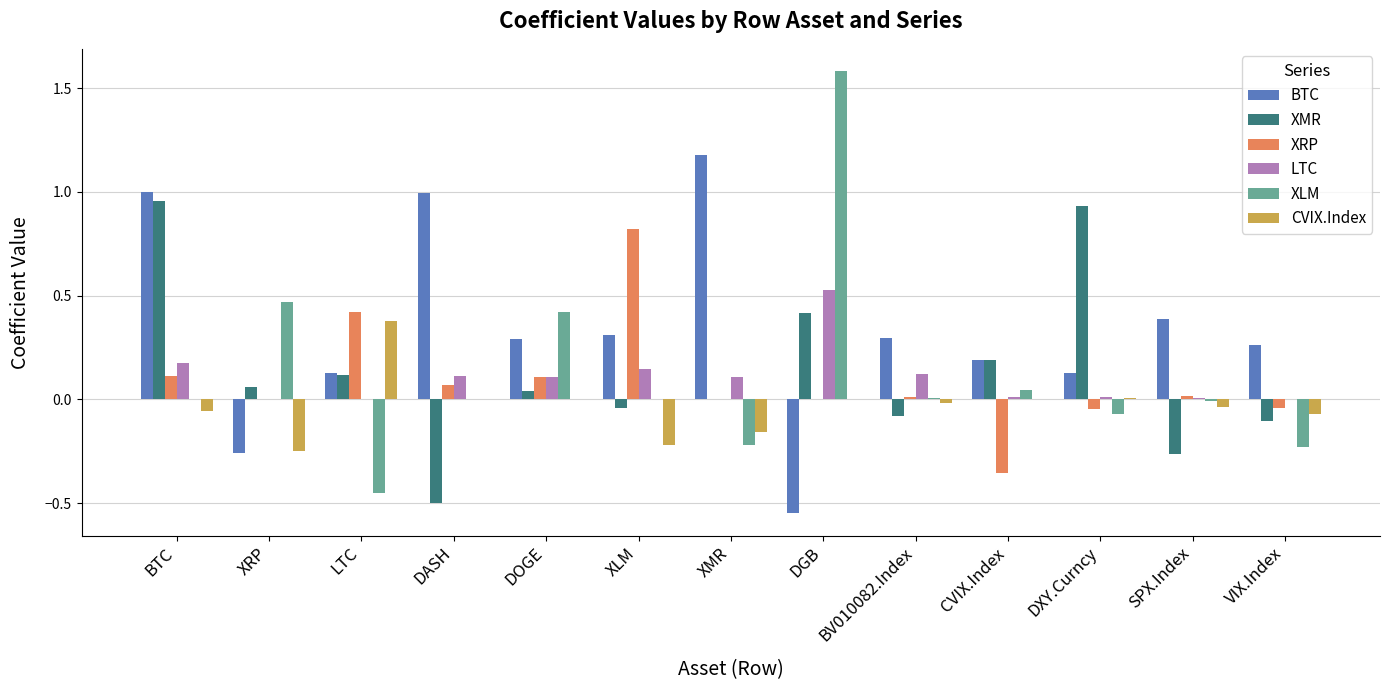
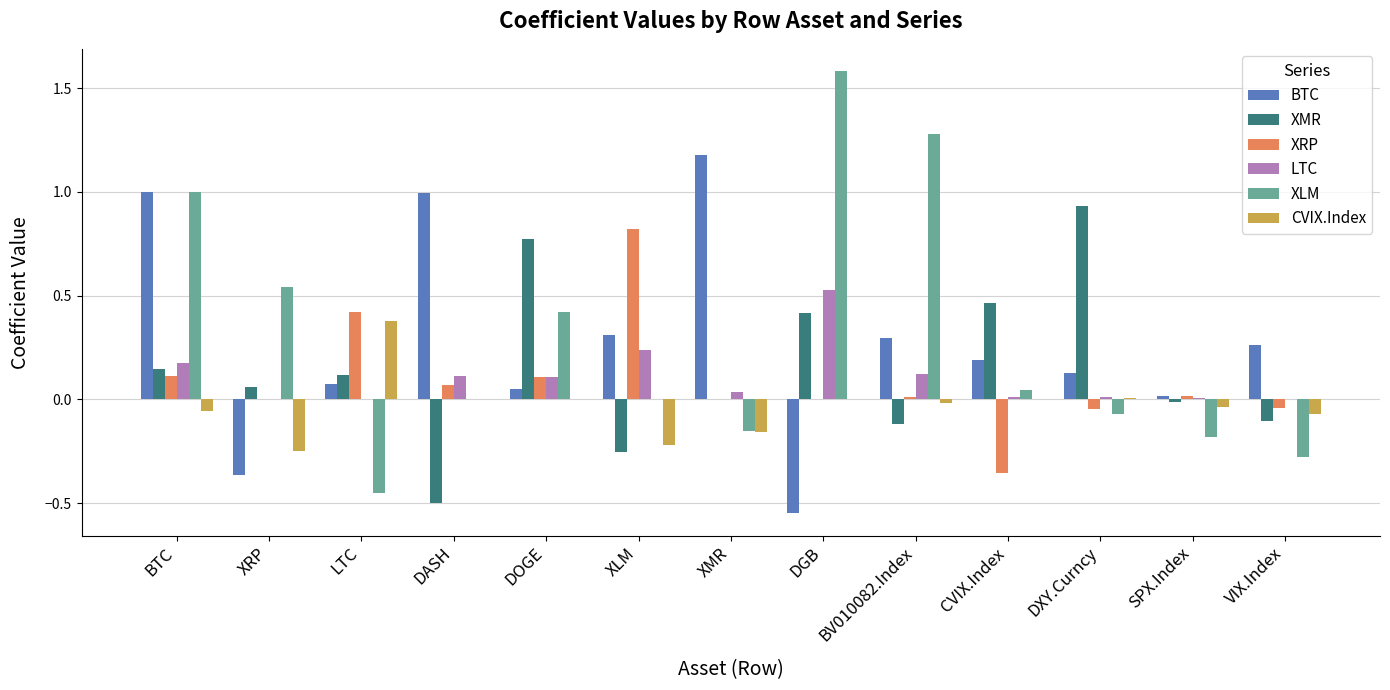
  {
    "BTC": {
      "BTC": 1.00,
-     "XRP": -0.26,
-     "LTC": 0.13,
+     "XRP": -0.36,
+     "LTC": 0.07,
      "DASH": 0.99,
-     "DOGE": 0.29,
+     "DOGE": 0.05,
      "XLM": 0.31,
      "XMR": 1.18,
      "DGB": -0.55,
      "BV010082.Index": 0.30,
      "CVIX.Index": 0.19,
      "DXY.Curncy": 0.13,
-     "SPX.Index": 0.39,
+     "SPX.Index": 0.01,
      "VIX.Index": 0.26
    },
    "XMR": {
-     "BTC": 0.95,
+     "BTC": 0.15,
      "XRP": 0.06,
      "LTC": 0.12,
      "DASH": -0.50,
-     "DOGE": 0.04,
-     "XLM": -0.04,
+     "DOGE": 0.77,
+     "XLM": -0.25,
      "XMR": 0.00,
      "DGB": 0.41,
-     "BV010082.Index": -0.08,
-     "CVIX.Index": 0.19,
+     "BV010082.Index": -0.12,
+     "CVIX.Index": 0.47,
      "DXY.Curncy": 0.93,
-     "SPX.Index": -0.26,
+     "SPX.Index": -0.01,
      "VIX.Index": -0.10
    },
    "LTC": {
      "BTC": 0.18,
      "XRP": 0.00,
      "LTC": 0.00,
      "DASH": 0.11,
      "DOGE": 0.11,
-     "XLM": 0.15,
-     "XMR": 0.11,
+     "XLM": 0.24,
+     "XMR": 0.04,
      "DGB": 0.53,
      "BV010082.Index": 0.12,
      "VIX.Index": 0.00
    },
    "XLM": {
-     "BTC": 0,
-     "XRP": 0.47,
+     "BTC": 1,
+     "XRP": 0.54,
      "LTC": -0.45,
      "DASH": 0.00,
      "DOGE": 0.42,
      "XLM": 0.00,
-     "XMR": -0.22,
+     "XMR": -0.15,
      "DGB": 1.58,
-     "BV010082.Index": 0.01,
+     "BV010082.Index": 1.28,
      "CVIX.Index": 0.05,
      "DXY.Curncy": -0.07,
-     "SPX.Index": -0.01,
-     "VIX.Index": -0.23
+     "SPX.Index": -0.18,
+     "VIX.Index": -0.28
    }
  }
